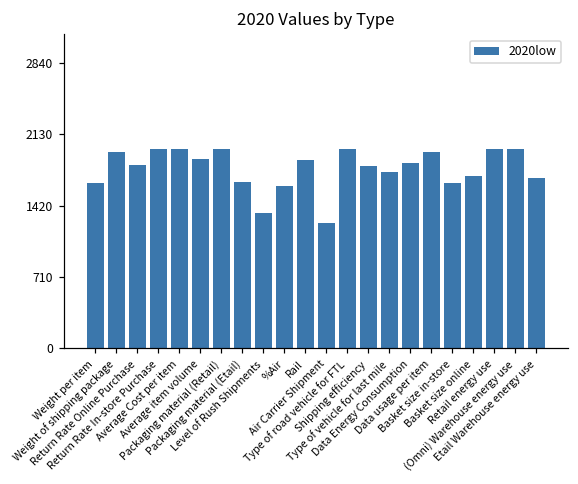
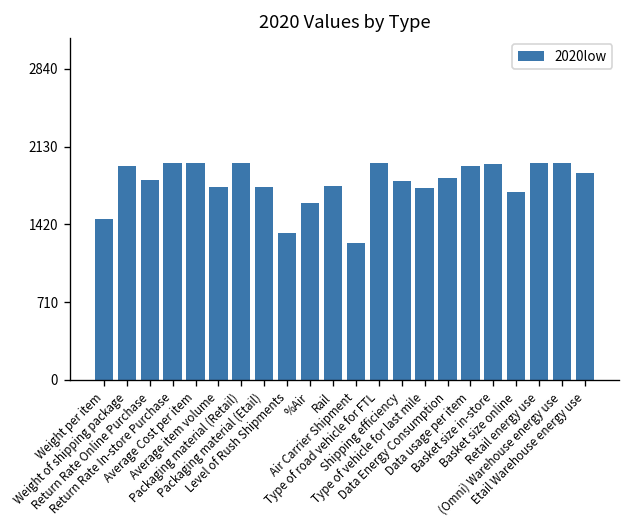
  {
-   "Weight per item": 1600,
+   "Weight per item": 1500,
    "Weight of shipping package": 2000,
    "Return Rate Online Purchase": 1800,
    "Return Rate In-store Purchase": 2000,
    "Average Cost per item": 2000,
-   "Average item volume": 1900,
+   "Average item volume": 1800,
    "Packaging material (Retail)": 2000,
-   "Packaging material (Etail)": 1700,
+   "Packaging material (Etail)": 1800,
    "Level of Rush Shipments": 1300,
    "%Air": 1600,
-   "Rail": 1900,
+   "Rail": 1800,
    "Air Carrier Shipment": 1200,
    "Type of road vehicle for FTL": 2000,
    "Shipping efficiency": 1800,
    "Type of vehicle for last mile": 1800,
    "Data Energy Consumption": 1800,
    "Data usage per item": 1900,
-   "Basket size in-store": 1600,
+   "Basket size in-store": 2000,
    "Basket size online": 1700,
    "Retail energy use": 2000,
    "(Omni) Warehouse energy use": 2000,
-   "Etail Warehouse energy use": 1700
+   "Etail Warehouse energy use": 1900
  }
